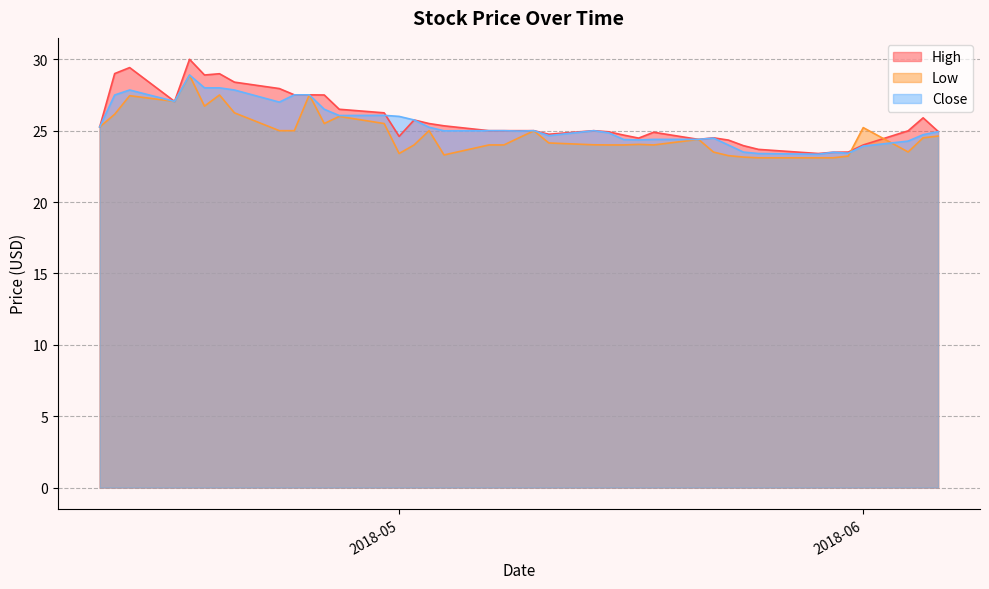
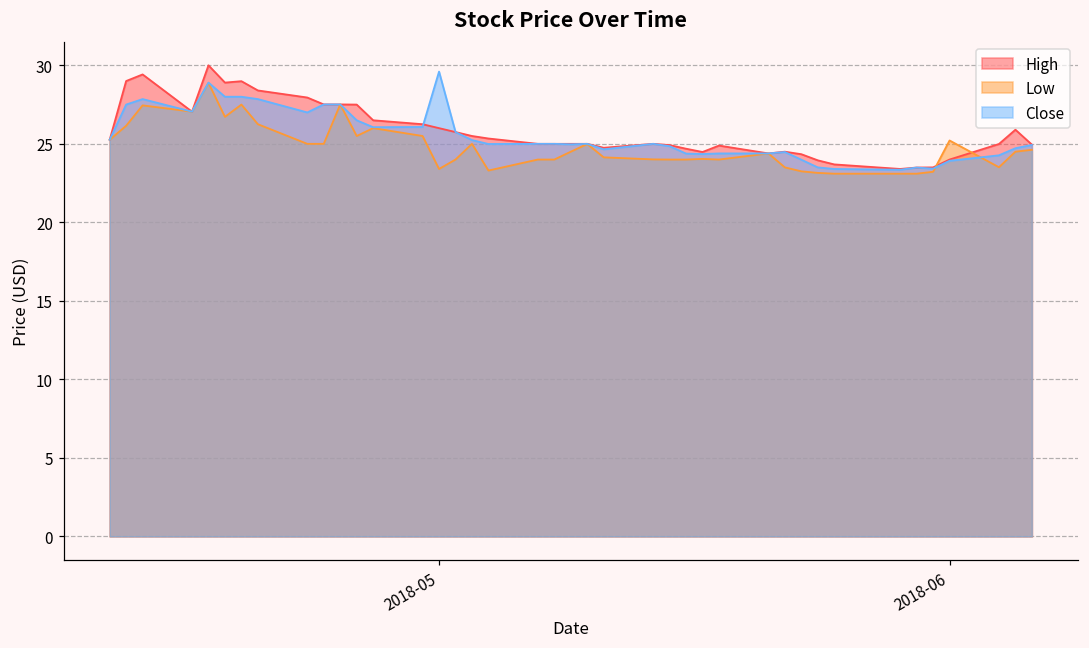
  {
    "High": {
-     "2018-05": 24.6
+     "2018-05": 26.0
    },
    "Low": {
      "2018-05": 23.4,
      "2018-06": 25.2
    },
    "Close": {
-     "2018-05": 26.0
+     "2018-05": 29.6
    }
  }
